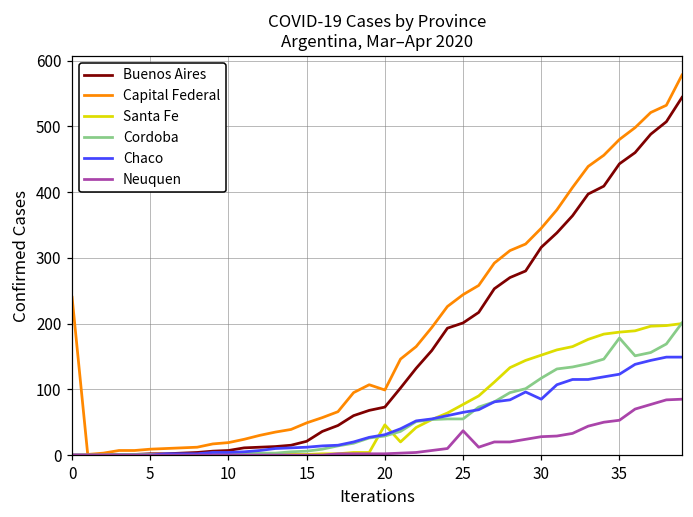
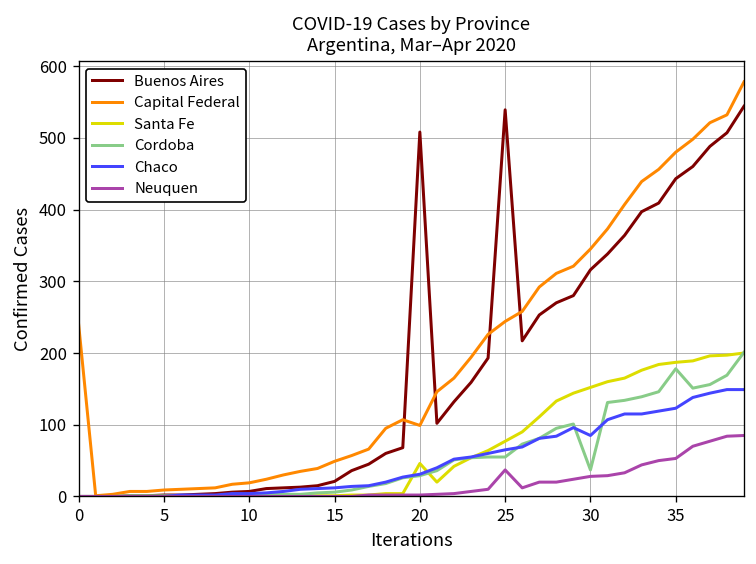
  {
    "Buenos Aires": {
      "15": 20,
-     "20": 70,
-     "25": 200,
+     "20": 510,
+     "25": 540,
      "30": 320,
      "35": 440
    },
    "Capital Federal": {
      "0": 240,
      "5": 10,
      "10": 20,
      "15": 50,
      "20": 100,
      "25": 240,
      "30": 350,
      "35": 480
    },
    "Santa Fe": {
      "20": 50,
      "25": 80,
      "30": 150,
      "35": 190
    },
    "Cordoba": {
      "15": 10,
      "25": 60,
-     "30": 120,
+     "30": 40,
      "35": 180
    },
    "Chaco": {
      "15": 10,
      "25": 70,
      "30": 90,
      "35": 120
    },
    "Neuquen": {
      "20": 0,
      "25": 40,
      "30": 30,
      "35": 50
    }
  }
